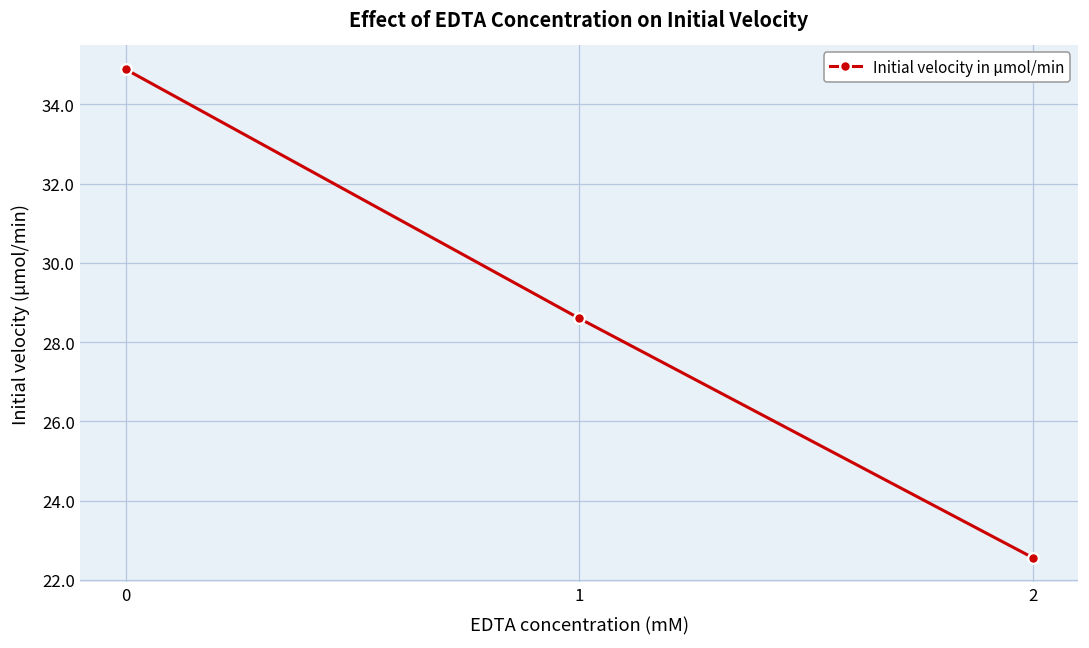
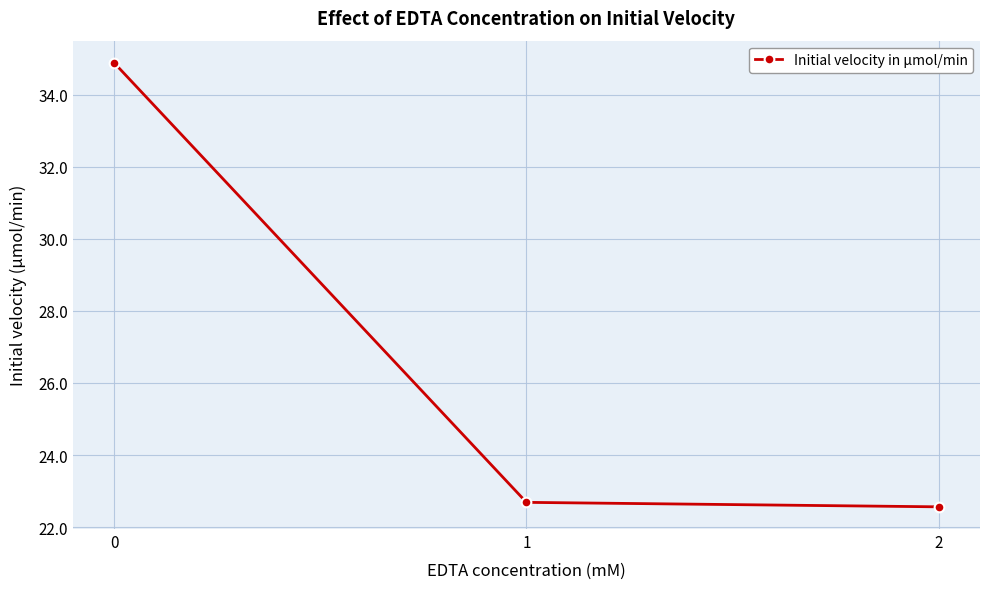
  {
    "0": 34.9,
-   "1": 28.6,
+   "1": 22.7,
    "2": 22.6
  }
